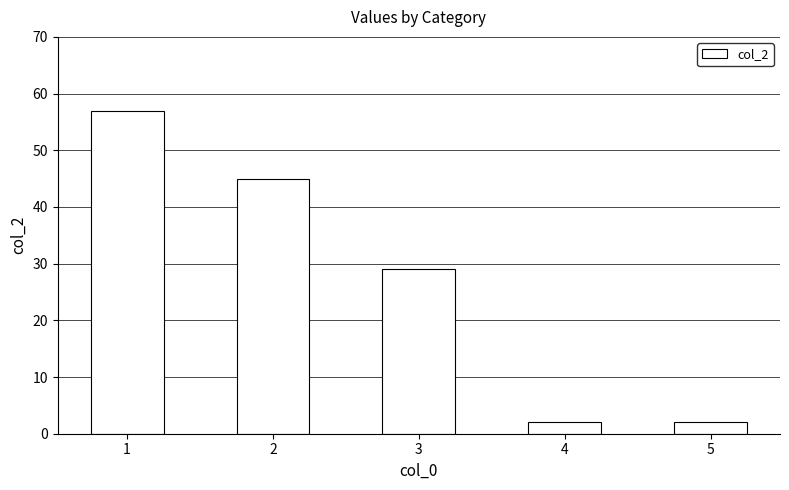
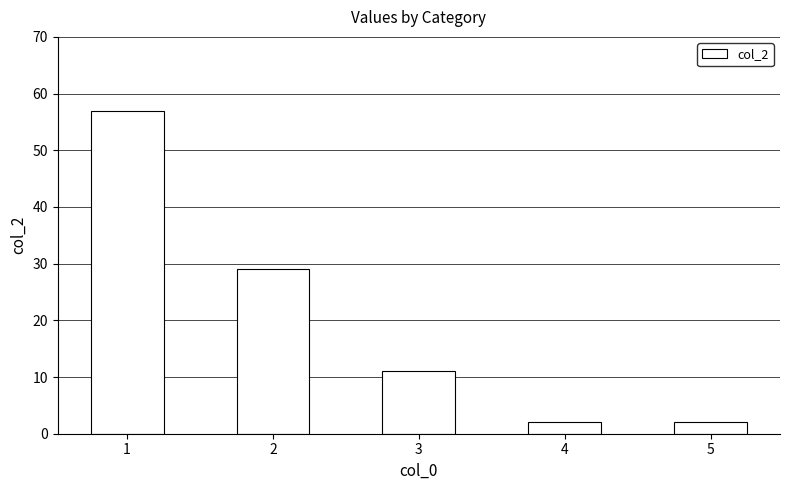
  {
    "1": 57,
-   "2": 45,
-   "3": 29,
+   "2": 29,
+   "3": 11,
    "4": 2,
    "5": 2
  }
